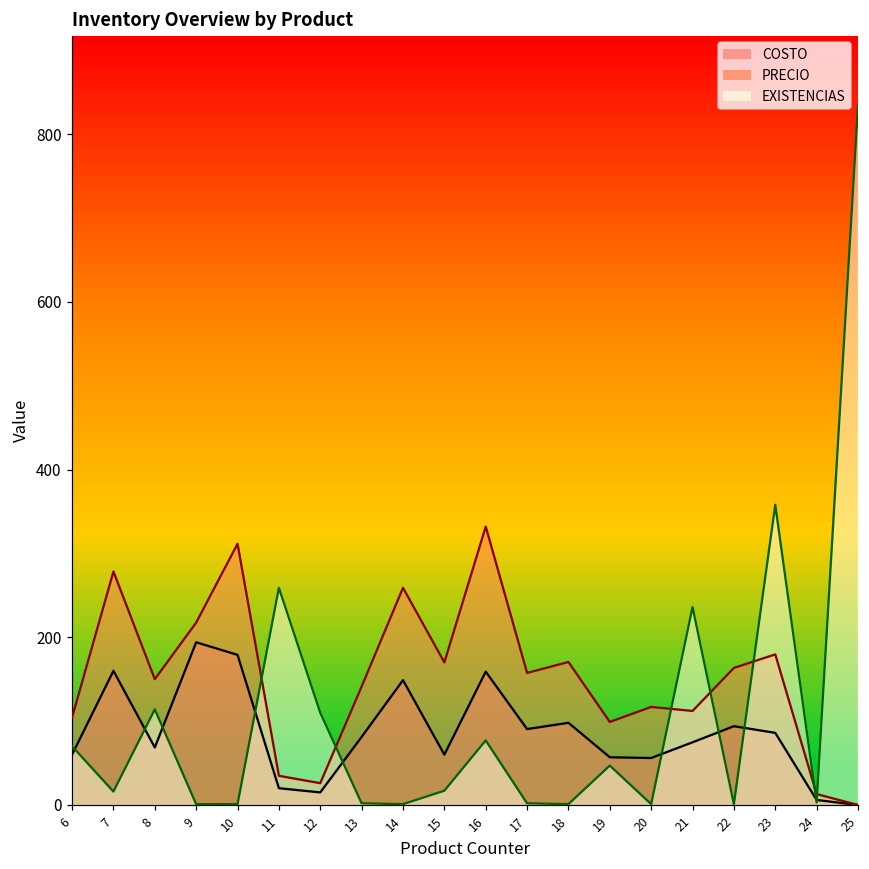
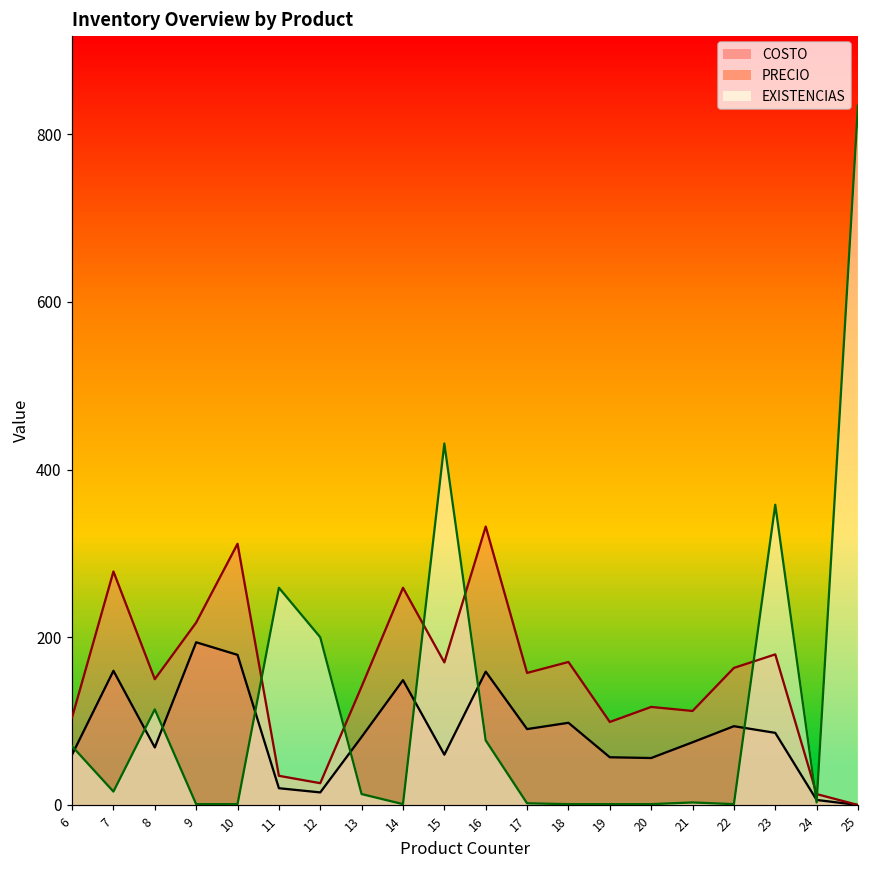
  {
    "EXISTENCIAS": {
      "6": 70,
      "7": 20,
      "8": 110,
      "9": 0,
      "10": 0,
      "11": 260,
-     "12": 110,
-     "13": 0,
+     "12": 200,
+     "13": 10,
      "14": 0,
-     "15": 20,
+     "15": 430,
      "16": 80,
      "17": 0,
      "18": 0,
-     "19": 50,
+     "19": 0,
      "20": 0,
-     "21": 240,
+     "21": 0,
      "22": 0,
      "23": 360,
      "25": 830
    }
  }
